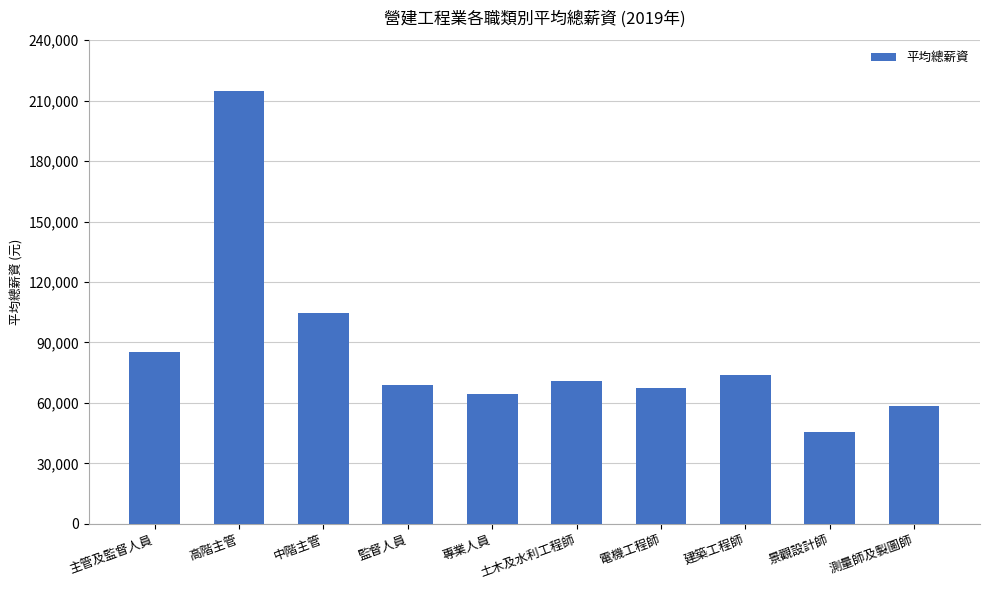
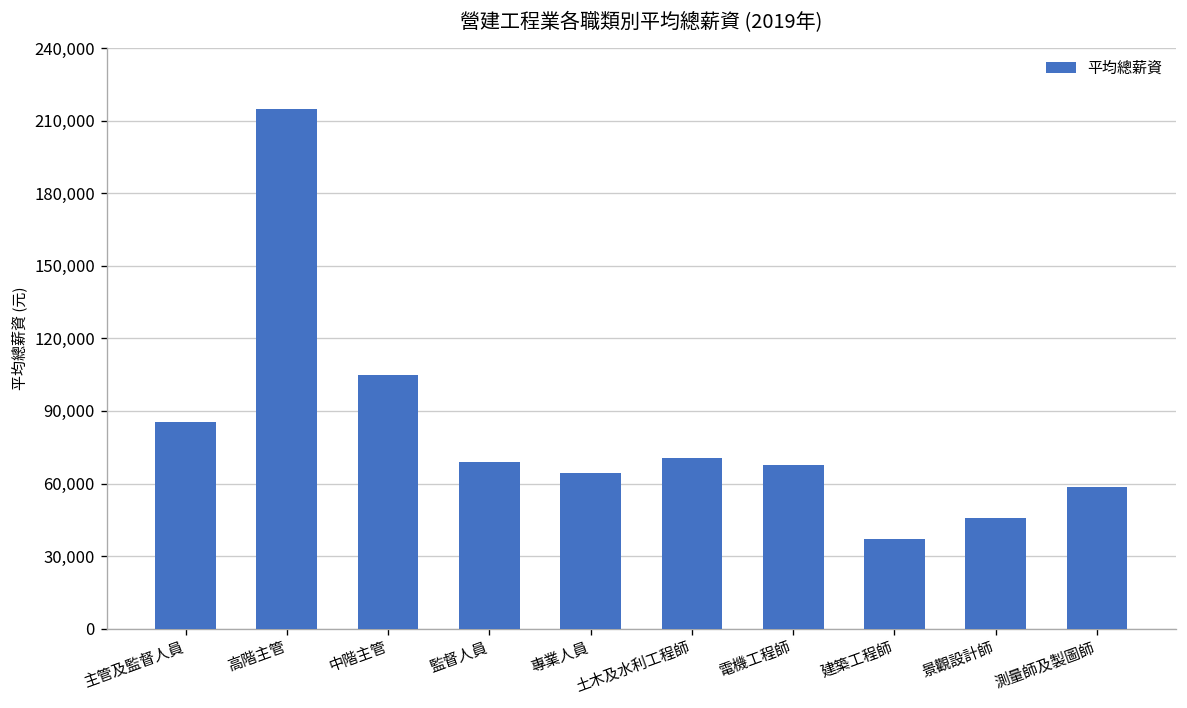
  {
    "主管及監督人員": "85,000",
    "高階主管": "215,000",
    "中階主管": "105,000",
    "監督人員": "69,000",
    "專業人員": "64,000",
    "土木及水利工程師": "71,000",
    "電機工程師": "68,000",
-   "建築工程師": "74,000",
+   "建築工程師": "37,000",
    "景觀設計師": "46,000",
    "測量師及製圖師": "58,000"
  }
